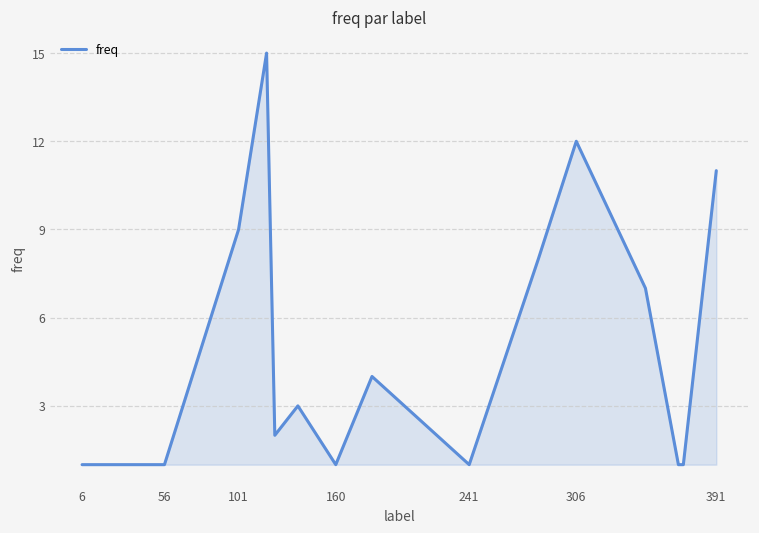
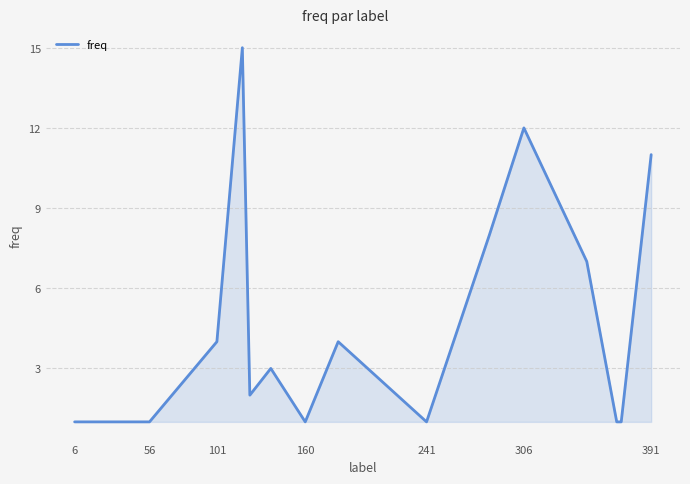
  {
    "6": 1,
    "56": 1,
-   "101": 9,
+   "101": 4,
    "160": 1,
    "241": 1,
    "306": 12,
    "391": 11
  }
